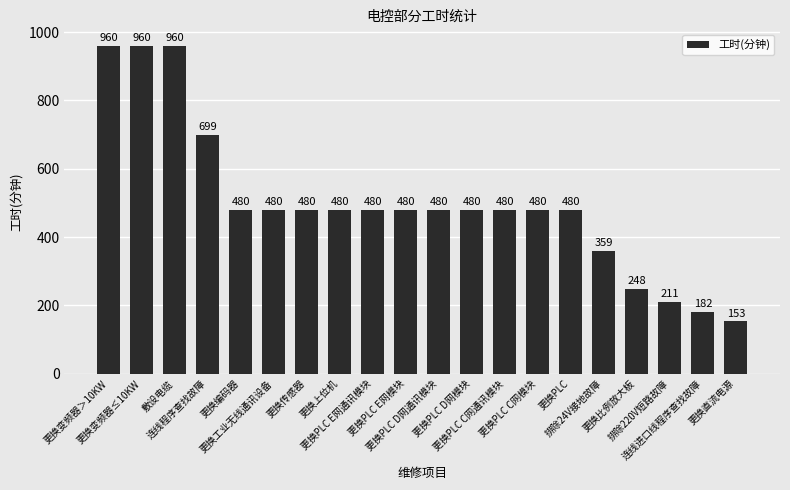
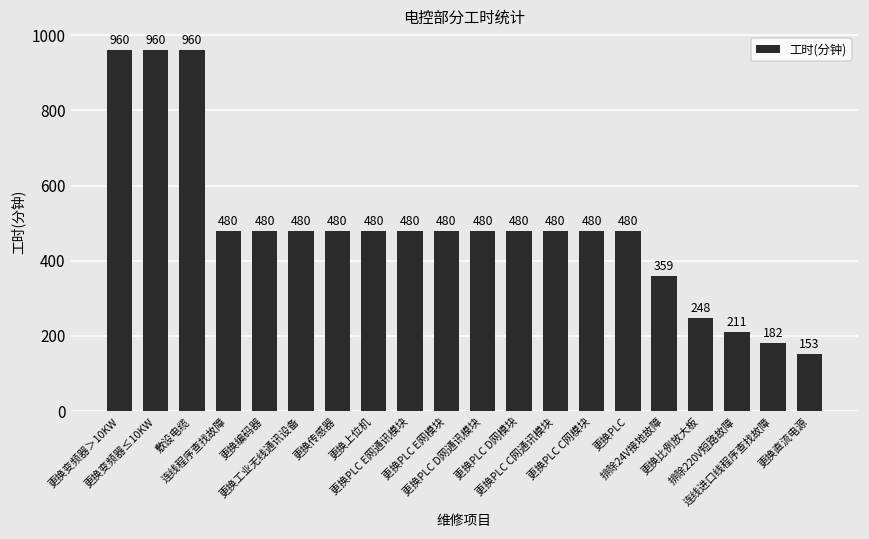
  {
    "更换变频器＞10KW": 960,
    "更换变频器≤10KW": 960,
    "敷设电缆": 960,
-   "连线程序查找故障": 699,
+   "连线程序查找故障": 480,
    "更换编码器": 480,
    "更换工业无线通讯设备": 480,
    "更换传感器": 480,
    "更换上位机": 480,
    "更换PLC E网通讯模块": 480,
    "更换PLC E网模块": 480,
    "更换PLC D网通讯模块": 480,
    "更换PLC D网模块": 480,
    "更换PLC C网通讯模块": 480,
    "更换PLC C网模块": 480,
    "更换PLC": 480,
    "排除24V接地故障": 359,
    "更换比例放大板": 248,
    "排除220V短路故障": 211,
    "连线进口线程序查找故障": 182,
    "更换直流电源": 153
  }
